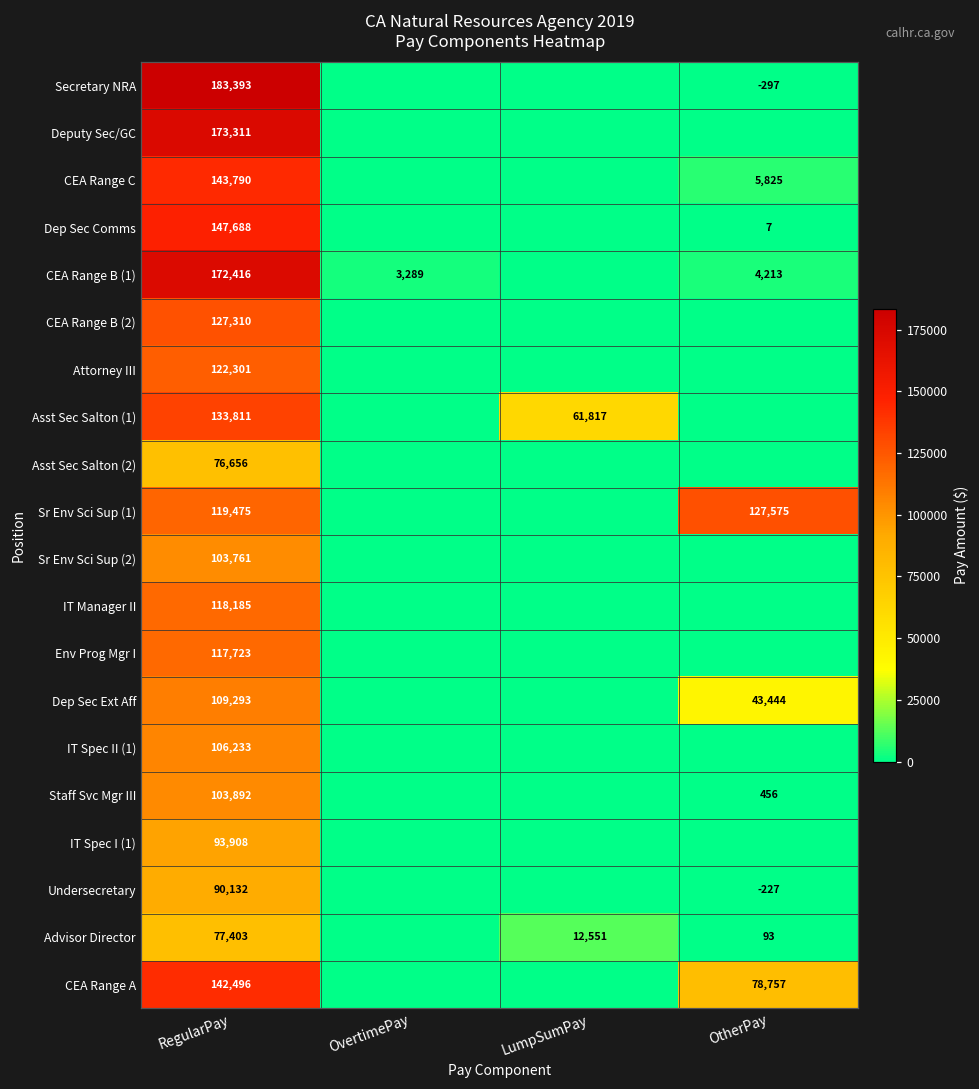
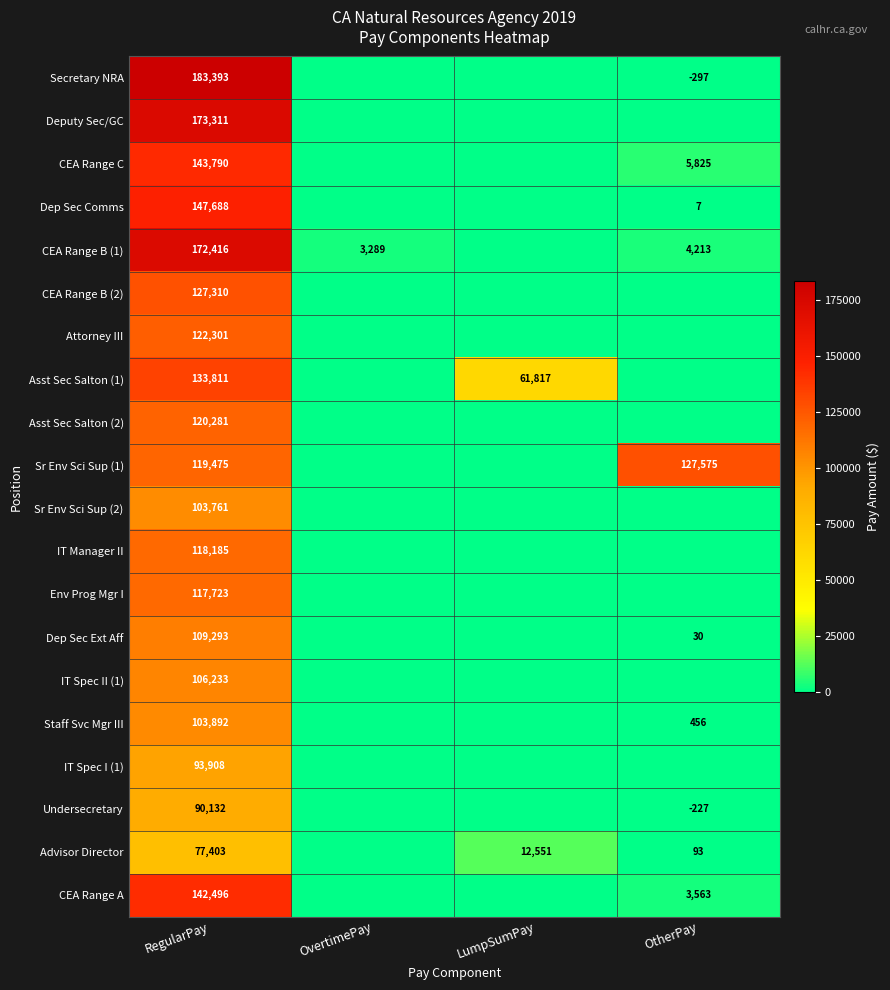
  {
    "Secretary NRA": {
      "RegularPay": "183,393",
      "OtherPay": "-297"
    },
    "Deputy Sec/GC": {
      "RegularPay": "173,311"
    },
    "CEA Range C": {
      "RegularPay": "143,790",
      "OtherPay": "5,825"
    },
    "Dep Sec Comms": {
      "RegularPay": "147,688",
      "OtherPay": "7"
    },
    "CEA Range B (1)": {
      "RegularPay": "172,416",
      "OvertimePay": "3,289",
      "OtherPay": "4,213"
    },
    "CEA Range B (2)": {
      "RegularPay": "127,310"
    },
    "Attorney III": {
      "RegularPay": "122,301"
    },
    "Asst Sec Salton (1)": {
      "RegularPay": "133,811",
      "LumpSumPay": "61,817"
    },
    "Asst Sec Salton (2)": {
-     "RegularPay": "76,656"
+     "RegularPay": "120,281"
    },
    "Sr Env Sci Sup (1)": {
      "RegularPay": "119,475",
      "OtherPay": "127,575"
    },
    "Sr Env Sci Sup (2)": {
      "RegularPay": "103,761"
    },
    "IT Manager II": {
      "RegularPay": "118,185"
    },
    "Env Prog Mgr I": {
      "RegularPay": "117,723"
    },
    "Dep Sec Ext Aff": {
      "RegularPay": "109,293",
-     "OtherPay": "43,444"
+     "OtherPay": "30"
    },
    "IT Spec II (1)": {
      "RegularPay": "106,233"
    },
    "Staff Svc Mgr III": {
      "RegularPay": "103,892",
      "OtherPay": "456"
    },
    "IT Spec I (1)": {
      "RegularPay": "93,908"
    },
    "Undersecretary": {
      "RegularPay": "90,132",
      "OtherPay": "-227"
    },
    "Advisor Director": {
      "RegularPay": "77,403",
      "LumpSumPay": "12,551",
      "OtherPay": "93"
    },
    "CEA Range A": {
      "RegularPay": "142,496",
-     "OtherPay": "78,757"
+     "OtherPay": "3,563"
    }
  }
